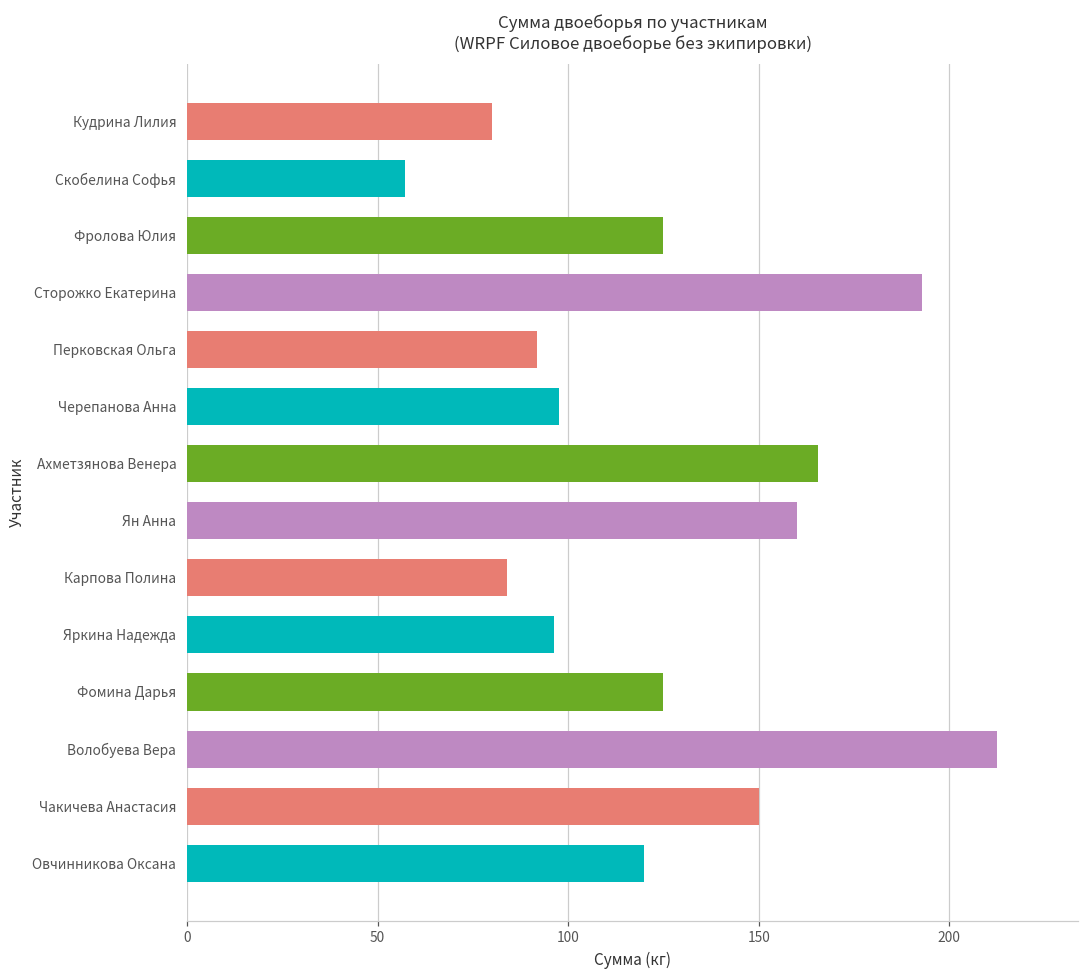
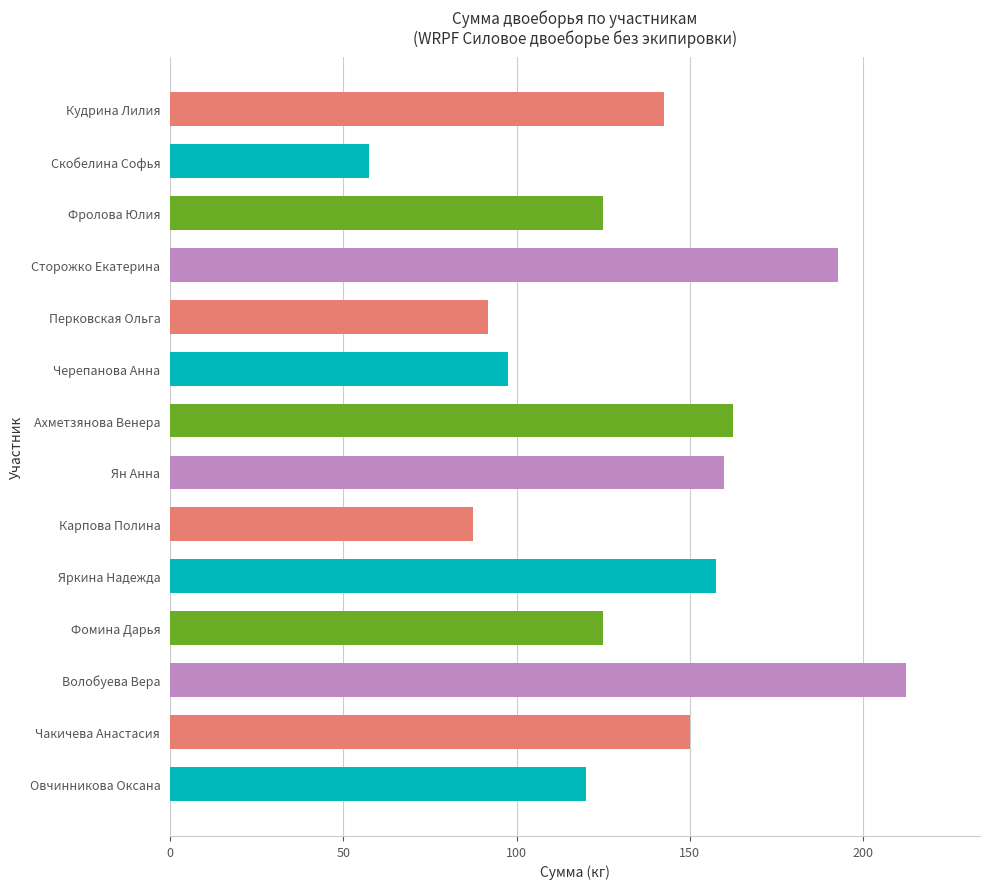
  {
-   "Кудрина Лилия": 80,
+   "Кудрина Лилия": 143,
    "Скобелина Софья": 57,
    "Фролова Юлия": 125,
    "Сторожко Екатерина": 193,
    "Перковская Ольга": 92,
    "Черепанова Анна": 98,
-   "Ахметзянова Венера": 166,
+   "Ахметзянова Венера": 163,
    "Ян Анна": 160,
-   "Карпова Полина": 84,
-   "Яркина Надежда": 96,
+   "Карпова Полина": 88,
+   "Яркина Надежда": 158,
    "Фомина Дарья": 125,
    "Волобуева Вера": 213,
    "Чакичева Анастасия": 150,
    "Овчинникова Оксана": 120
  }
